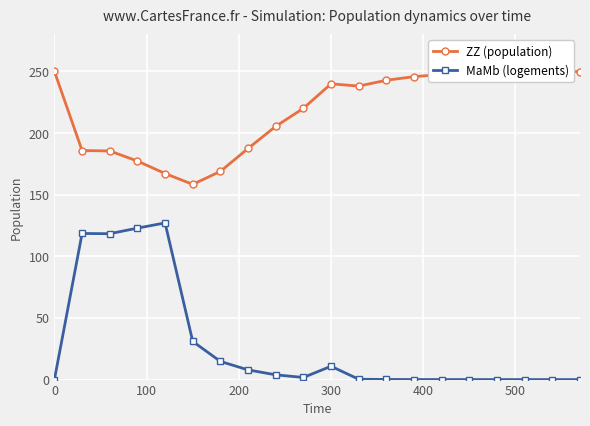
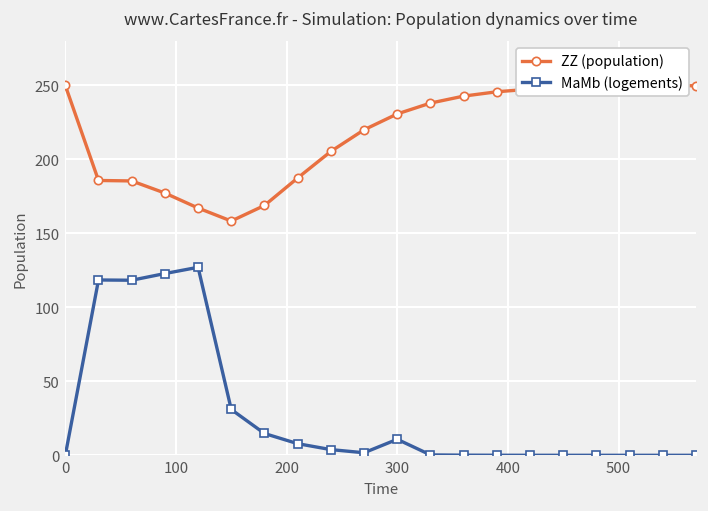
  {
    "ZZ (population)": {
      "0": 250,
-     "300": 240
+     "300": 231
    },
    "MaMb (logements)": {
      "0": 0,
      "300": 11
    }
  }
